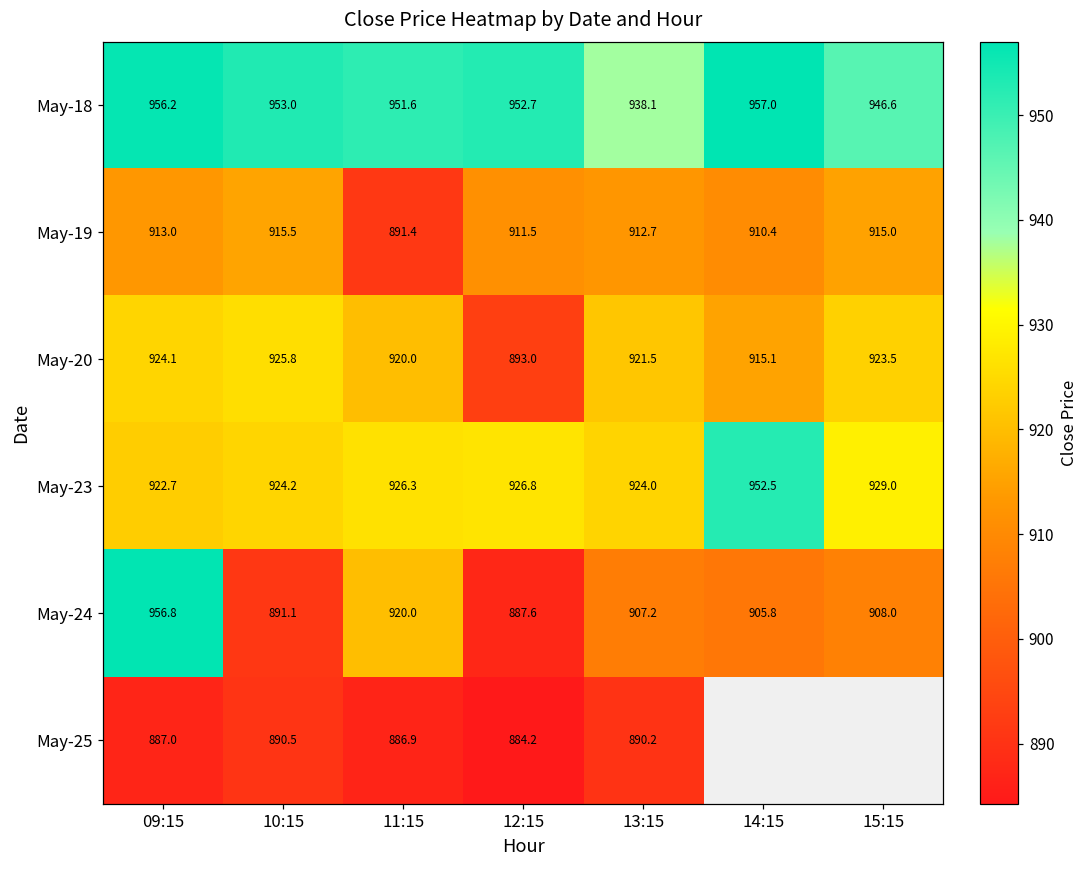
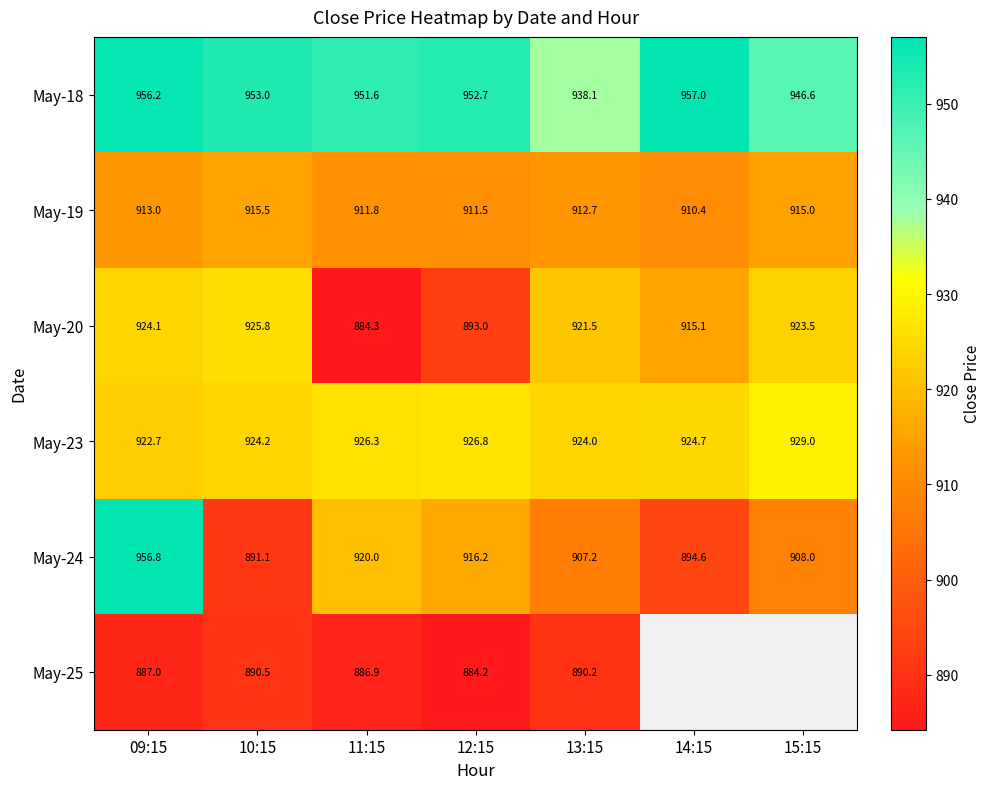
  {
    "May-18": {
      "09:15": 956.2,
      "10:15": 953.0,
      "11:15": 951.6,
      "12:15": 952.7,
      "13:15": 938.1,
      "14:15": 957.0,
      "15:15": 946.6
    },
    "May-19": {
      "09:15": 913.0,
      "10:15": 915.5,
-     "11:15": 891.4,
+     "11:15": 911.8,
      "12:15": 911.5,
      "13:15": 912.7,
      "14:15": 910.4,
      "15:15": 915.0
    },
    "May-20": {
      "09:15": 924.1,
      "10:15": 925.8,
-     "11:15": 920.0,
+     "11:15": 884.3,
      "12:15": 893.0,
      "13:15": 921.5,
      "14:15": 915.1,
      "15:15": 923.5
    },
    "May-23": {
      "09:15": 922.7,
      "10:15": 924.2,
      "11:15": 926.3,
      "12:15": 926.8,
      "13:15": 924.0,
-     "14:15": 952.5,
+     "14:15": 924.7,
      "15:15": 929.0
    },
    "May-24": {
      "09:15": 956.8,
      "10:15": 891.1,
      "11:15": 920.0,
-     "12:15": 887.6,
+     "12:15": 916.2,
      "13:15": 907.2,
-     "14:15": 905.8,
+     "14:15": 894.6,
      "15:15": 908.0
    },
    "May-25": {
      "09:15": 887.0,
      "10:15": 890.5,
      "11:15": 886.9,
      "12:15": 884.2,
      "13:15": 890.2
    }
  }
